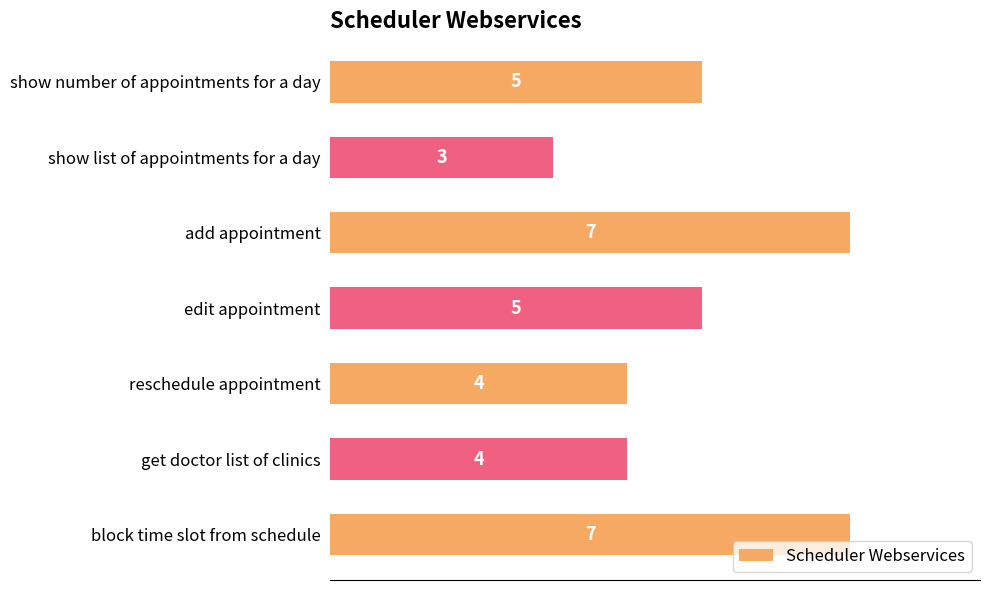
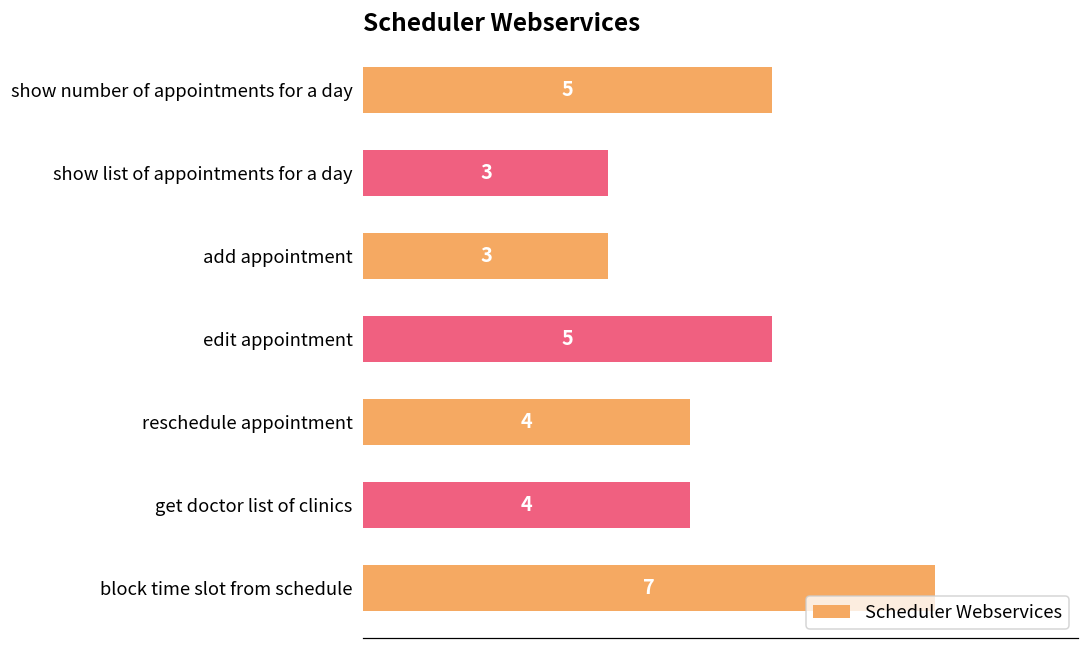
  {
    "show number of appointments for a day": 5,
    "show list of appointments for a day": 3,
-   "add appointment": 7,
+   "add appointment": 3,
    "edit appointment": 5,
    "reschedule appointment": 4,
    "get doctor list of clinics": 4,
    "block time slot from schedule": 7
  }
